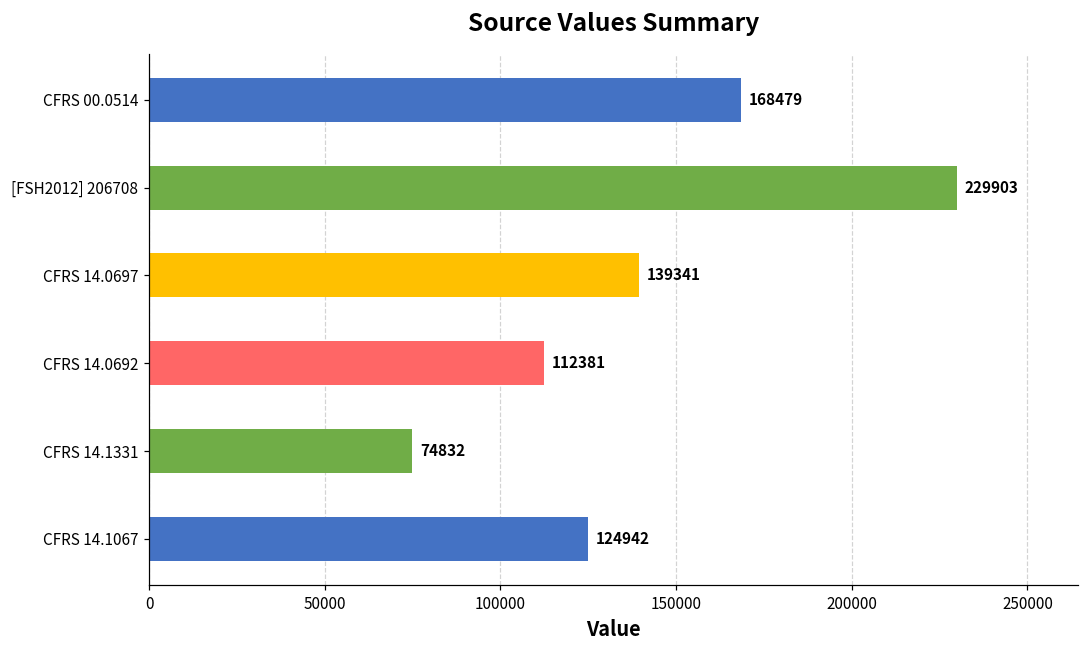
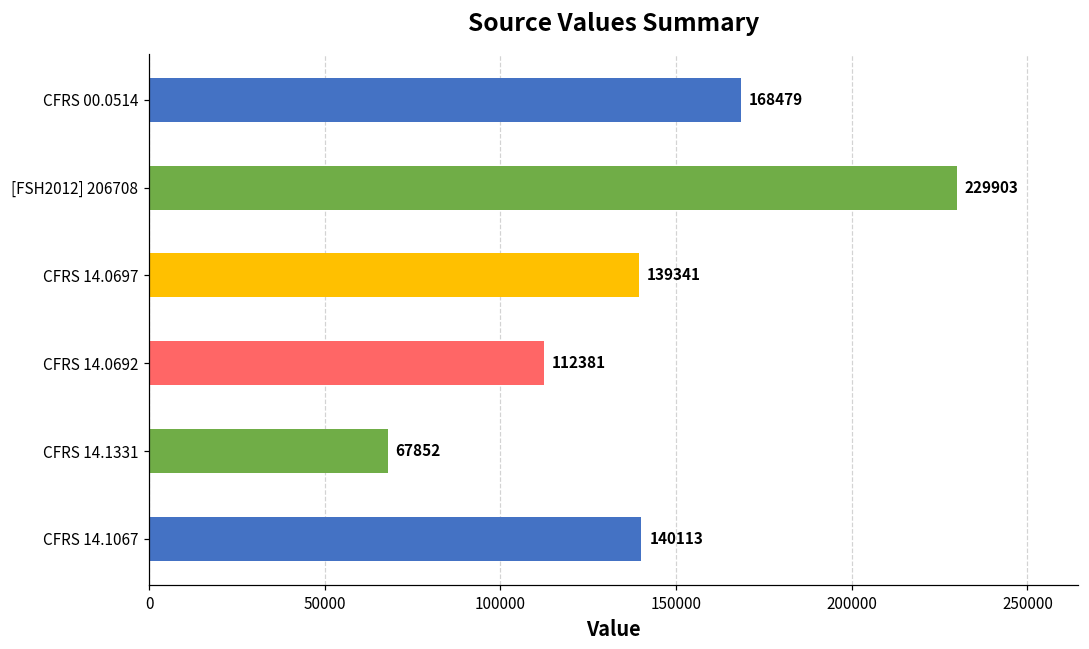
  {
    "CFRS 00.0514": 168479,
    "[FSH2012] 206708": 229903,
    "CFRS 14.0697": 139341,
    "CFRS 14.0692": 112381,
-   "CFRS 14.1331": 74832,
-   "CFRS 14.1067": 124942
+   "CFRS 14.1331": 67852,
+   "CFRS 14.1067": 140113
  }
